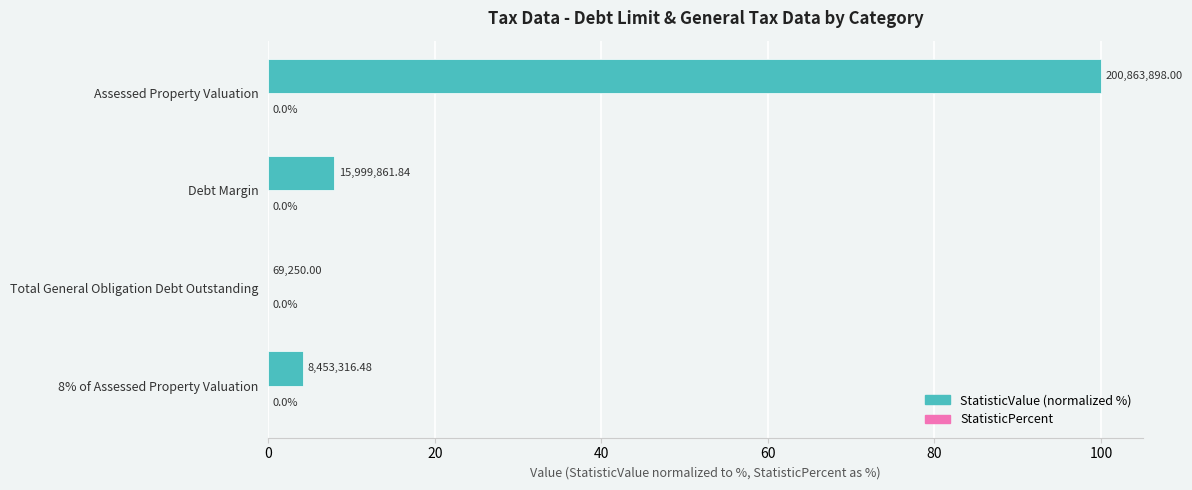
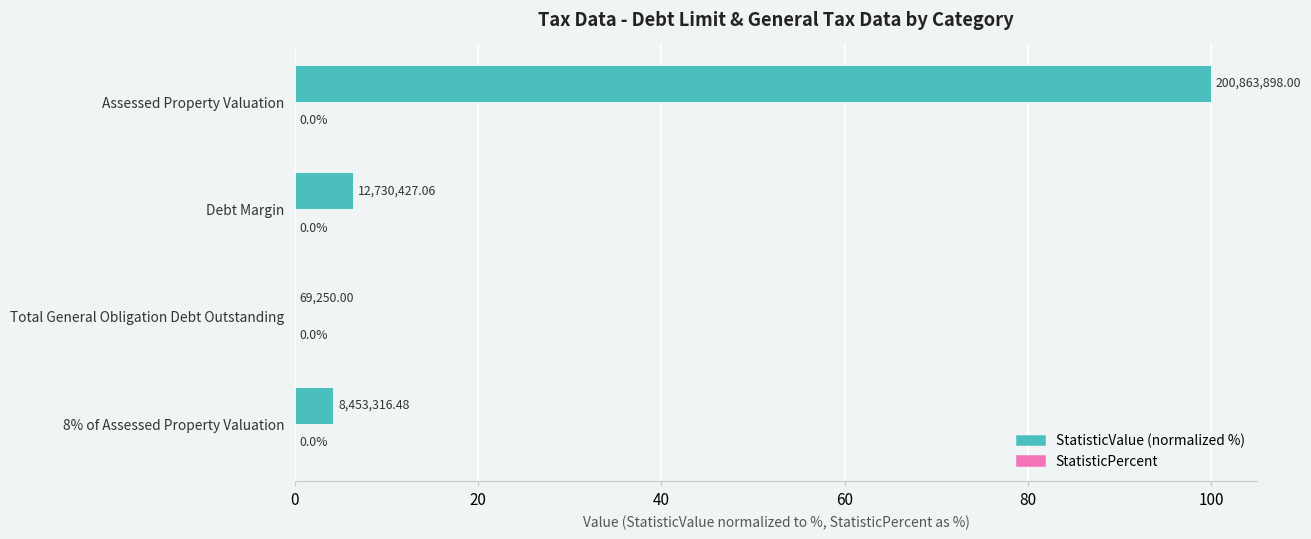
  {
    "StatisticValue (normalized %)": {
-     "Debt Margin": "15,999,861.84"
+     "Debt Margin": "12,730,427.06"
    },
    "StatisticPercent": {
      "Assessed Property Valuation": "0.0%",
      "Debt Margin": "0.0%",
      "Total General Obligation Debt Outstanding": "0.0%",
      "8% of Assessed Property Valuation": "0.0%"
    }
  }
